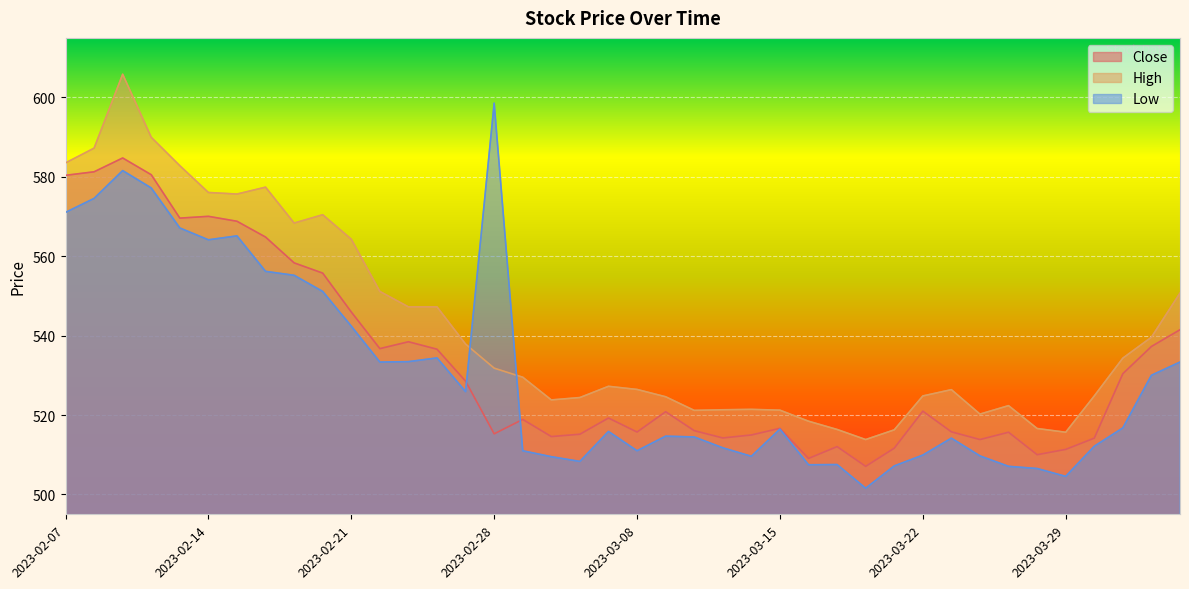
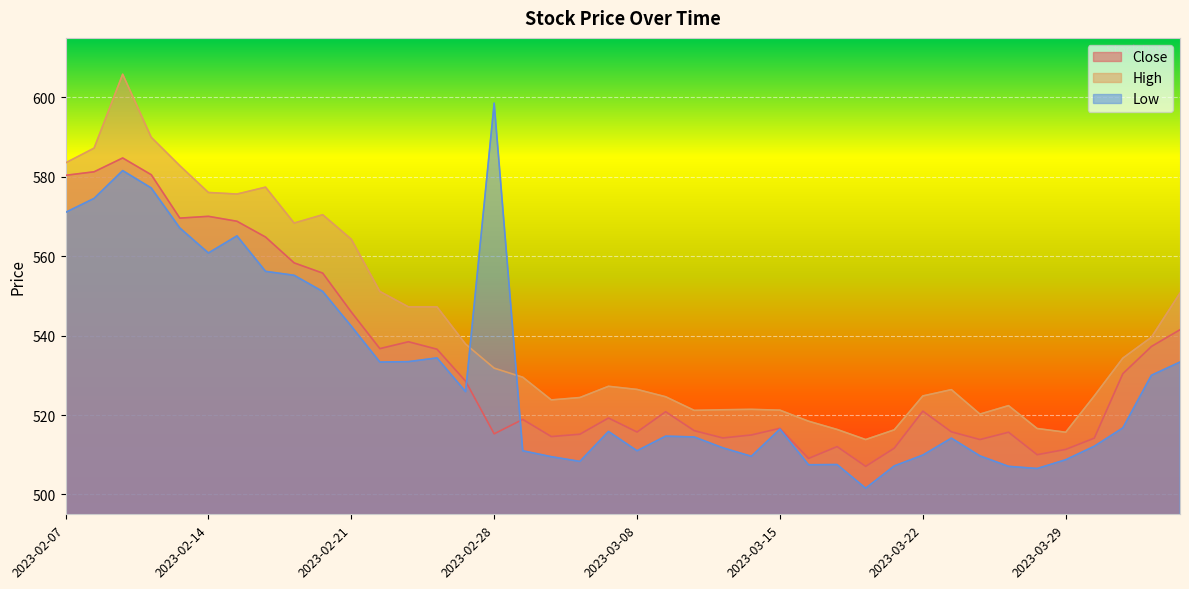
  {
    "Low": {
      "2023-02-07": 571,
-     "2023-02-14": 564,
+     "2023-02-14": 561,
      "2023-02-21": 542,
      "2023-02-28": 599,
      "2023-03-08": 511,
      "2023-03-22": 510,
-     "2023-03-29": 505
+     "2023-03-29": 509
    }
  }
